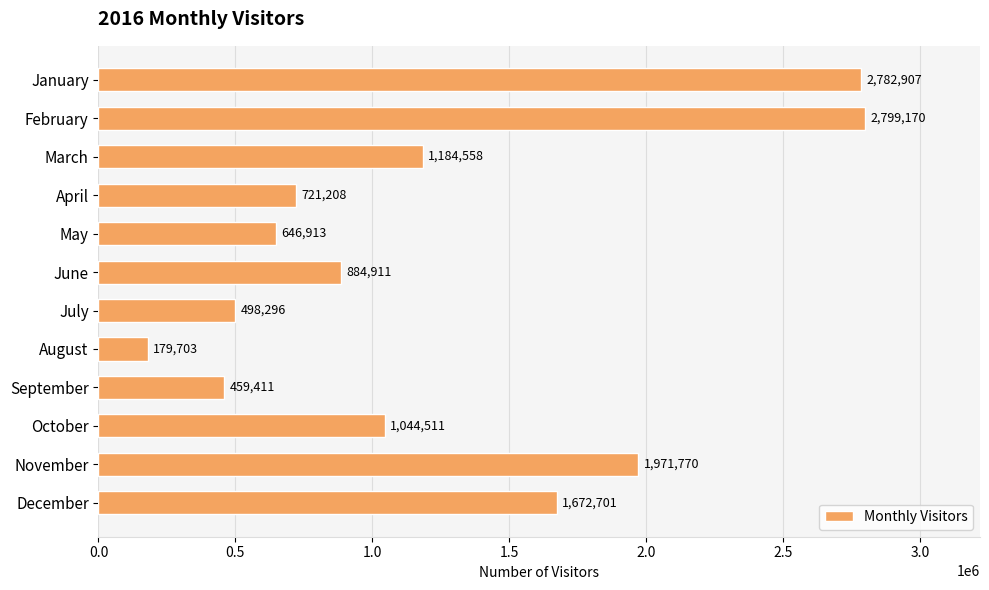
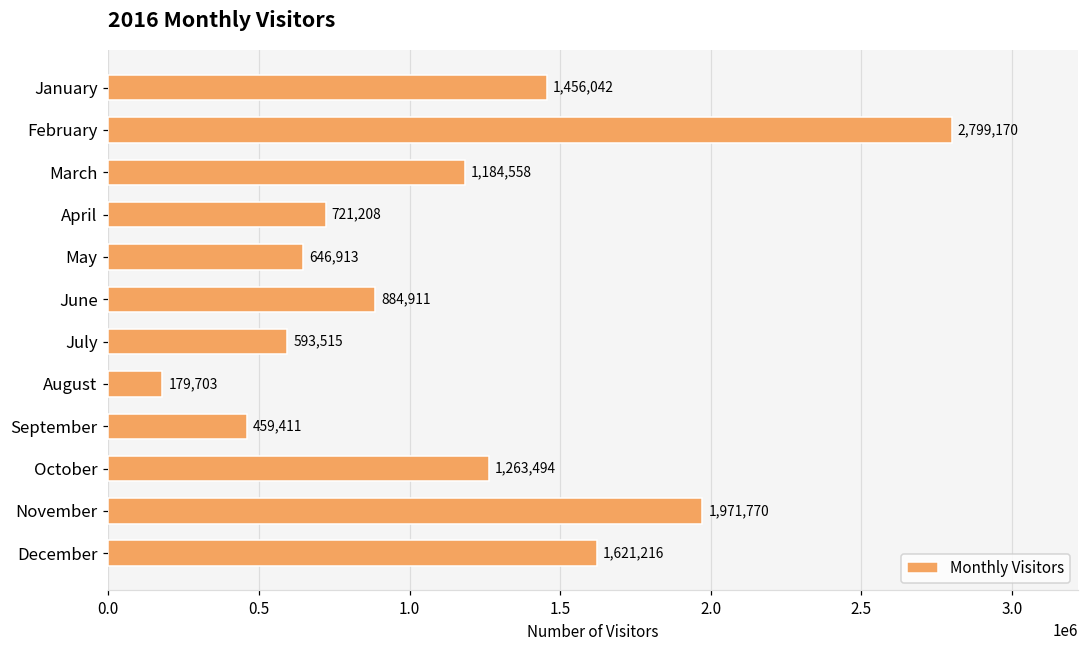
  {
-   "January": "2,782,907",
+   "January": "1,456,042",
    "February": "2,799,170",
    "March": "1,184,558",
    "April": "721,208",
    "May": "646,913",
    "June": "884,911",
-   "July": "498,296",
+   "July": "593,515",
    "August": "179,703",
    "September": "459,411",
-   "October": "1,044,511",
+   "October": "1,263,494",
    "November": "1,971,770",
-   "December": "1,672,701"
+   "December": "1,621,216"
  }
